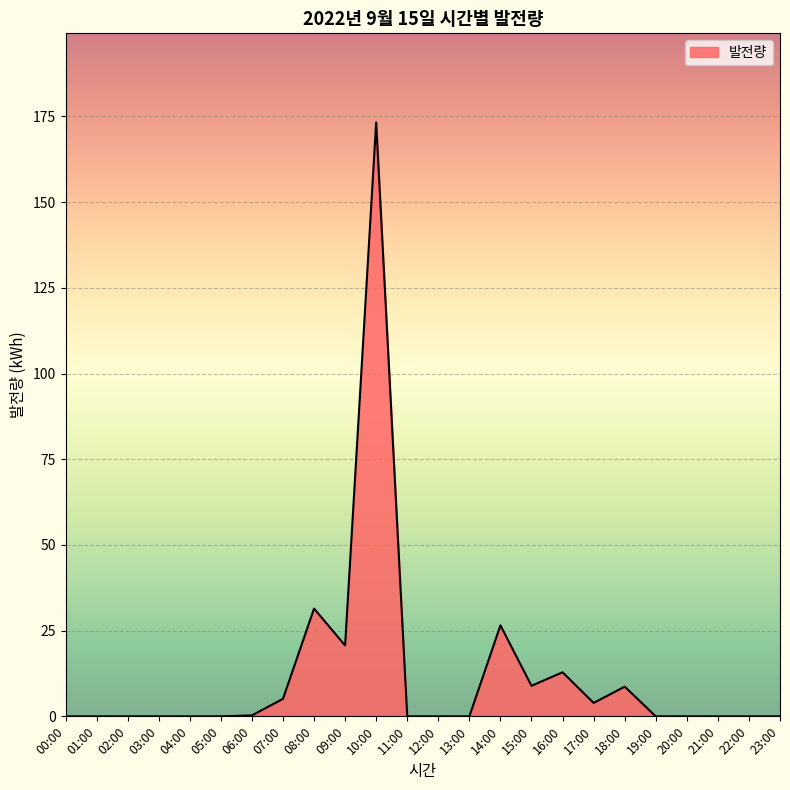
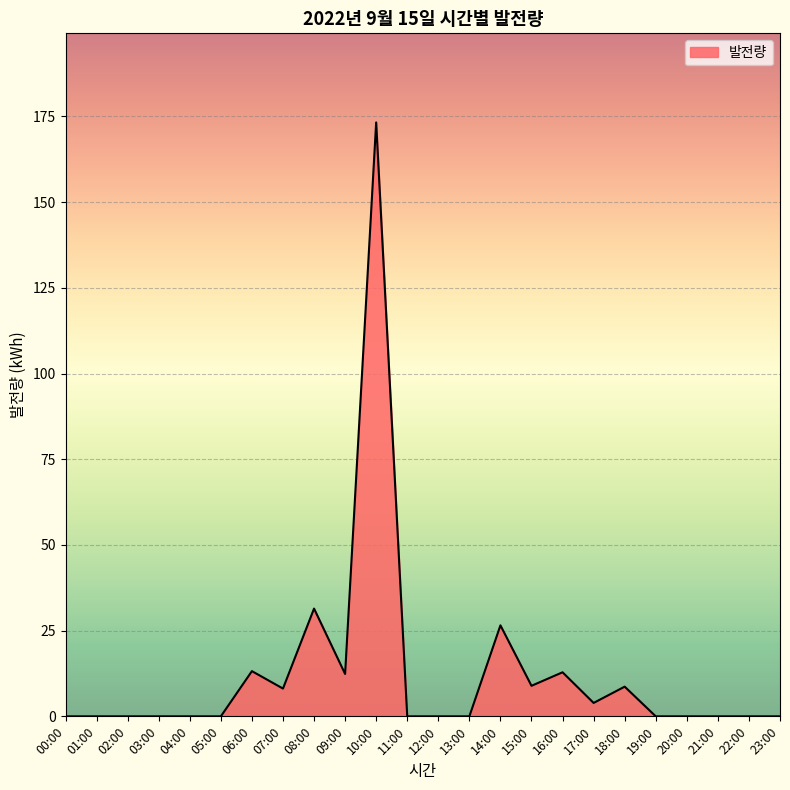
  {
    "00:00": 0,
    "01:00": 0,
    "02:00": 0,
    "03:00": 0,
    "04:00": 0,
    "05:00": 0,
-   "06:00": 0,
-   "07:00": 5,
+   "06:00": 13,
+   "07:00": 8,
    "08:00": 31,
-   "09:00": 21,
+   "09:00": 12,
    "10:00": 173,
    "11:00": 0,
    "12:00": 0,
    "13:00": 0,
    "14:00": 27,
    "15:00": 9,
    "16:00": 13,
    "17:00": 4,
    "18:00": 9,
    "19:00": 0,
    "20:00": 0,
    "21:00": 0,
    "22:00": 0,
    "23:00": 0
  }
